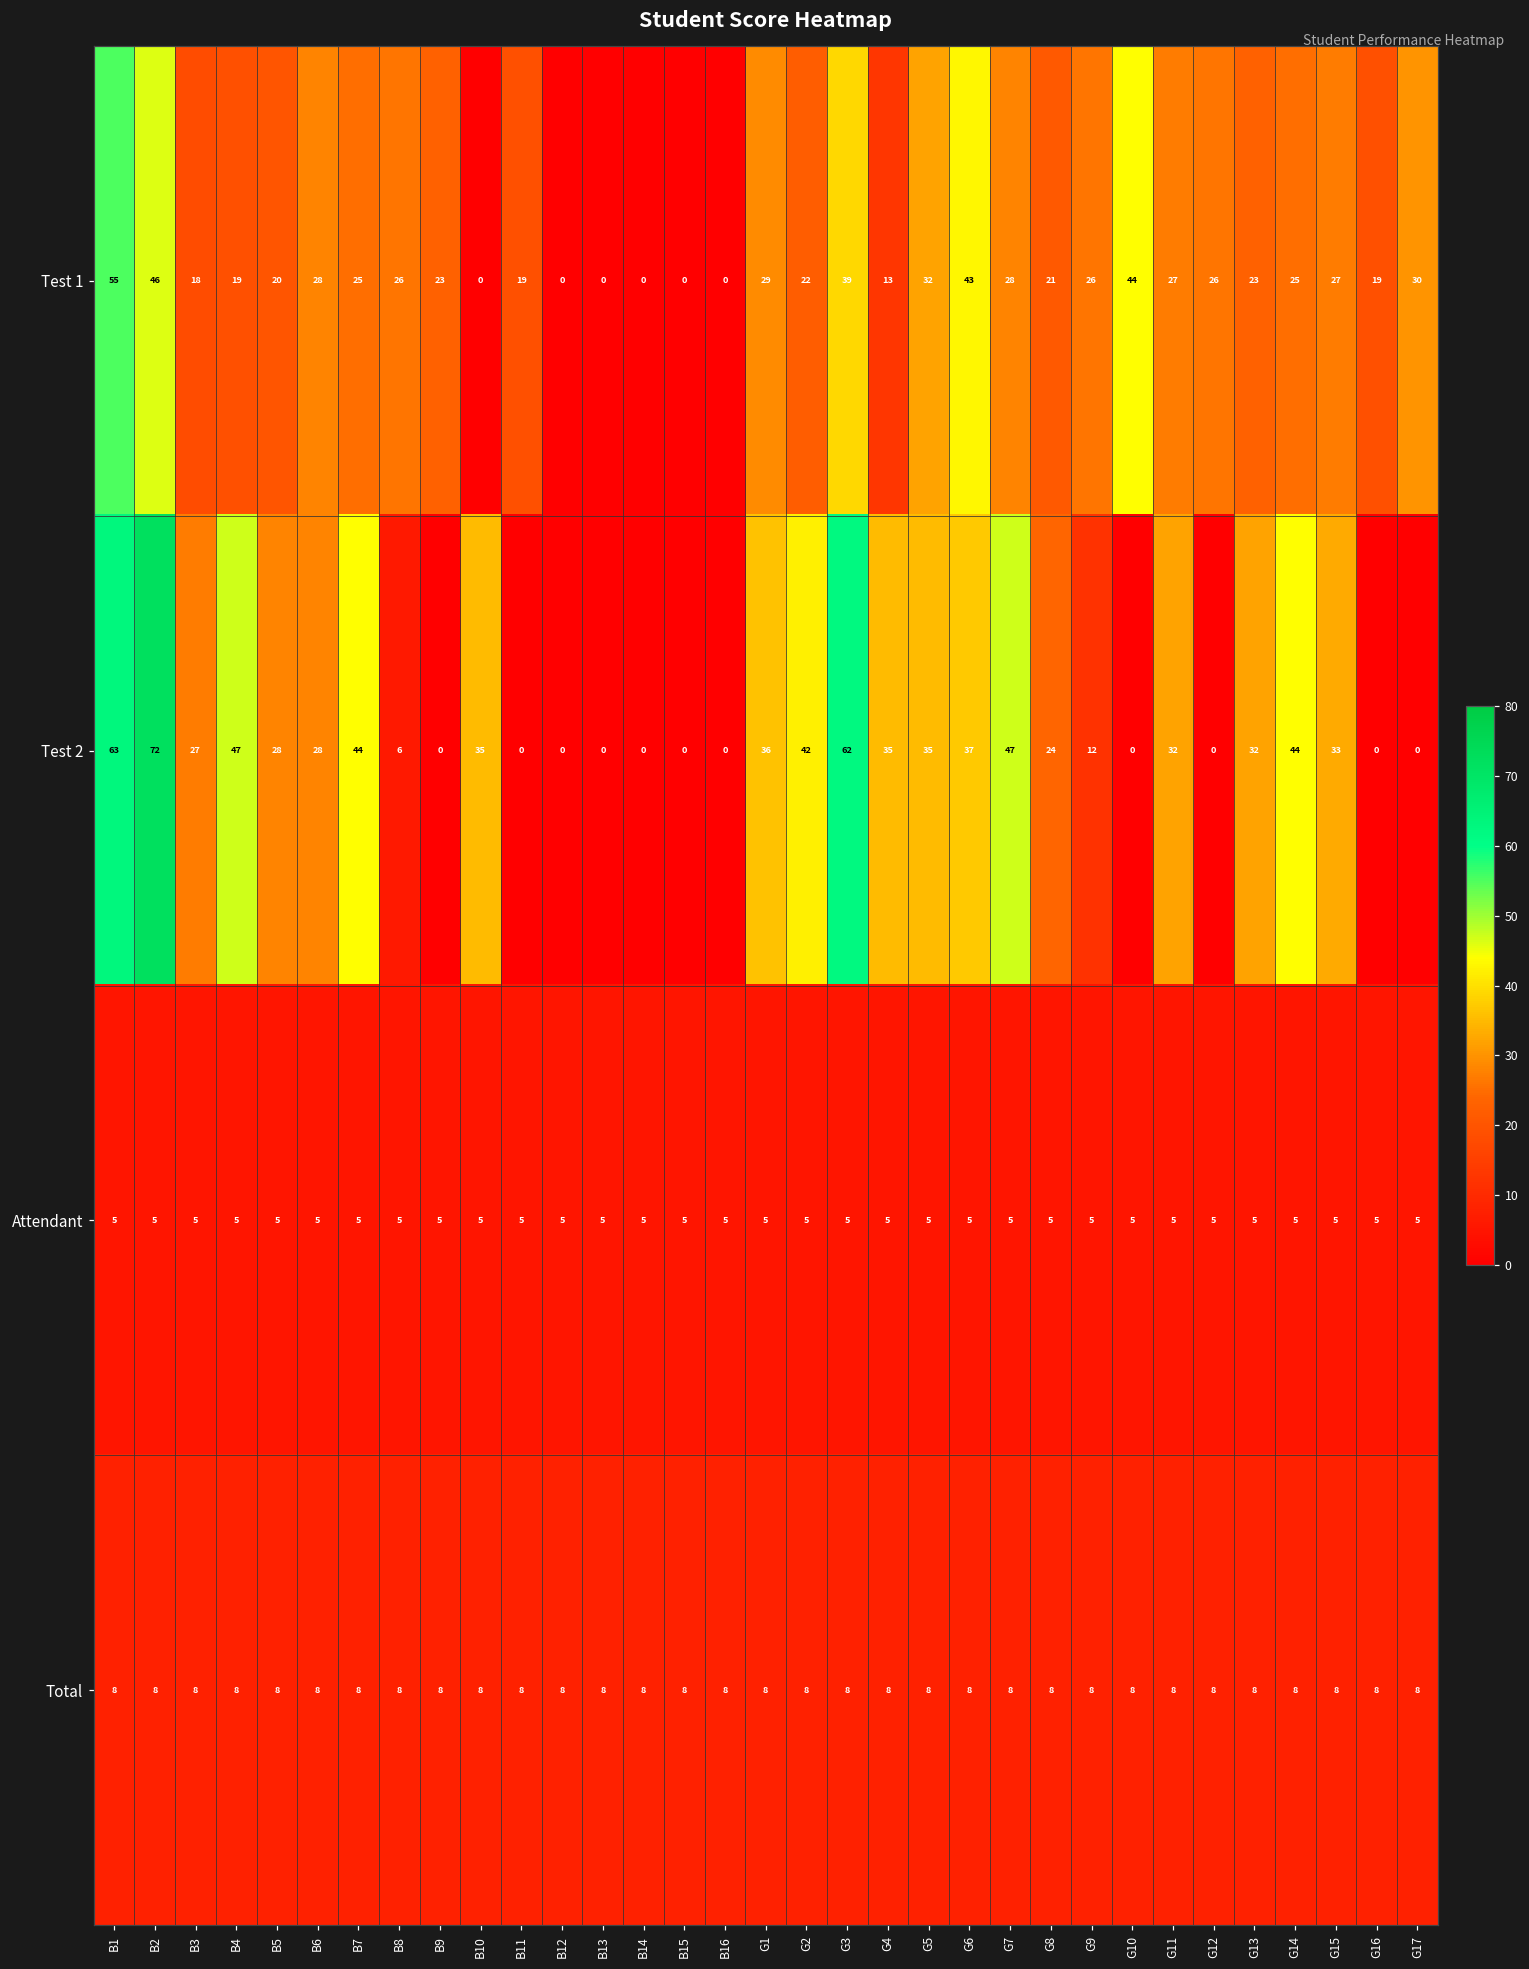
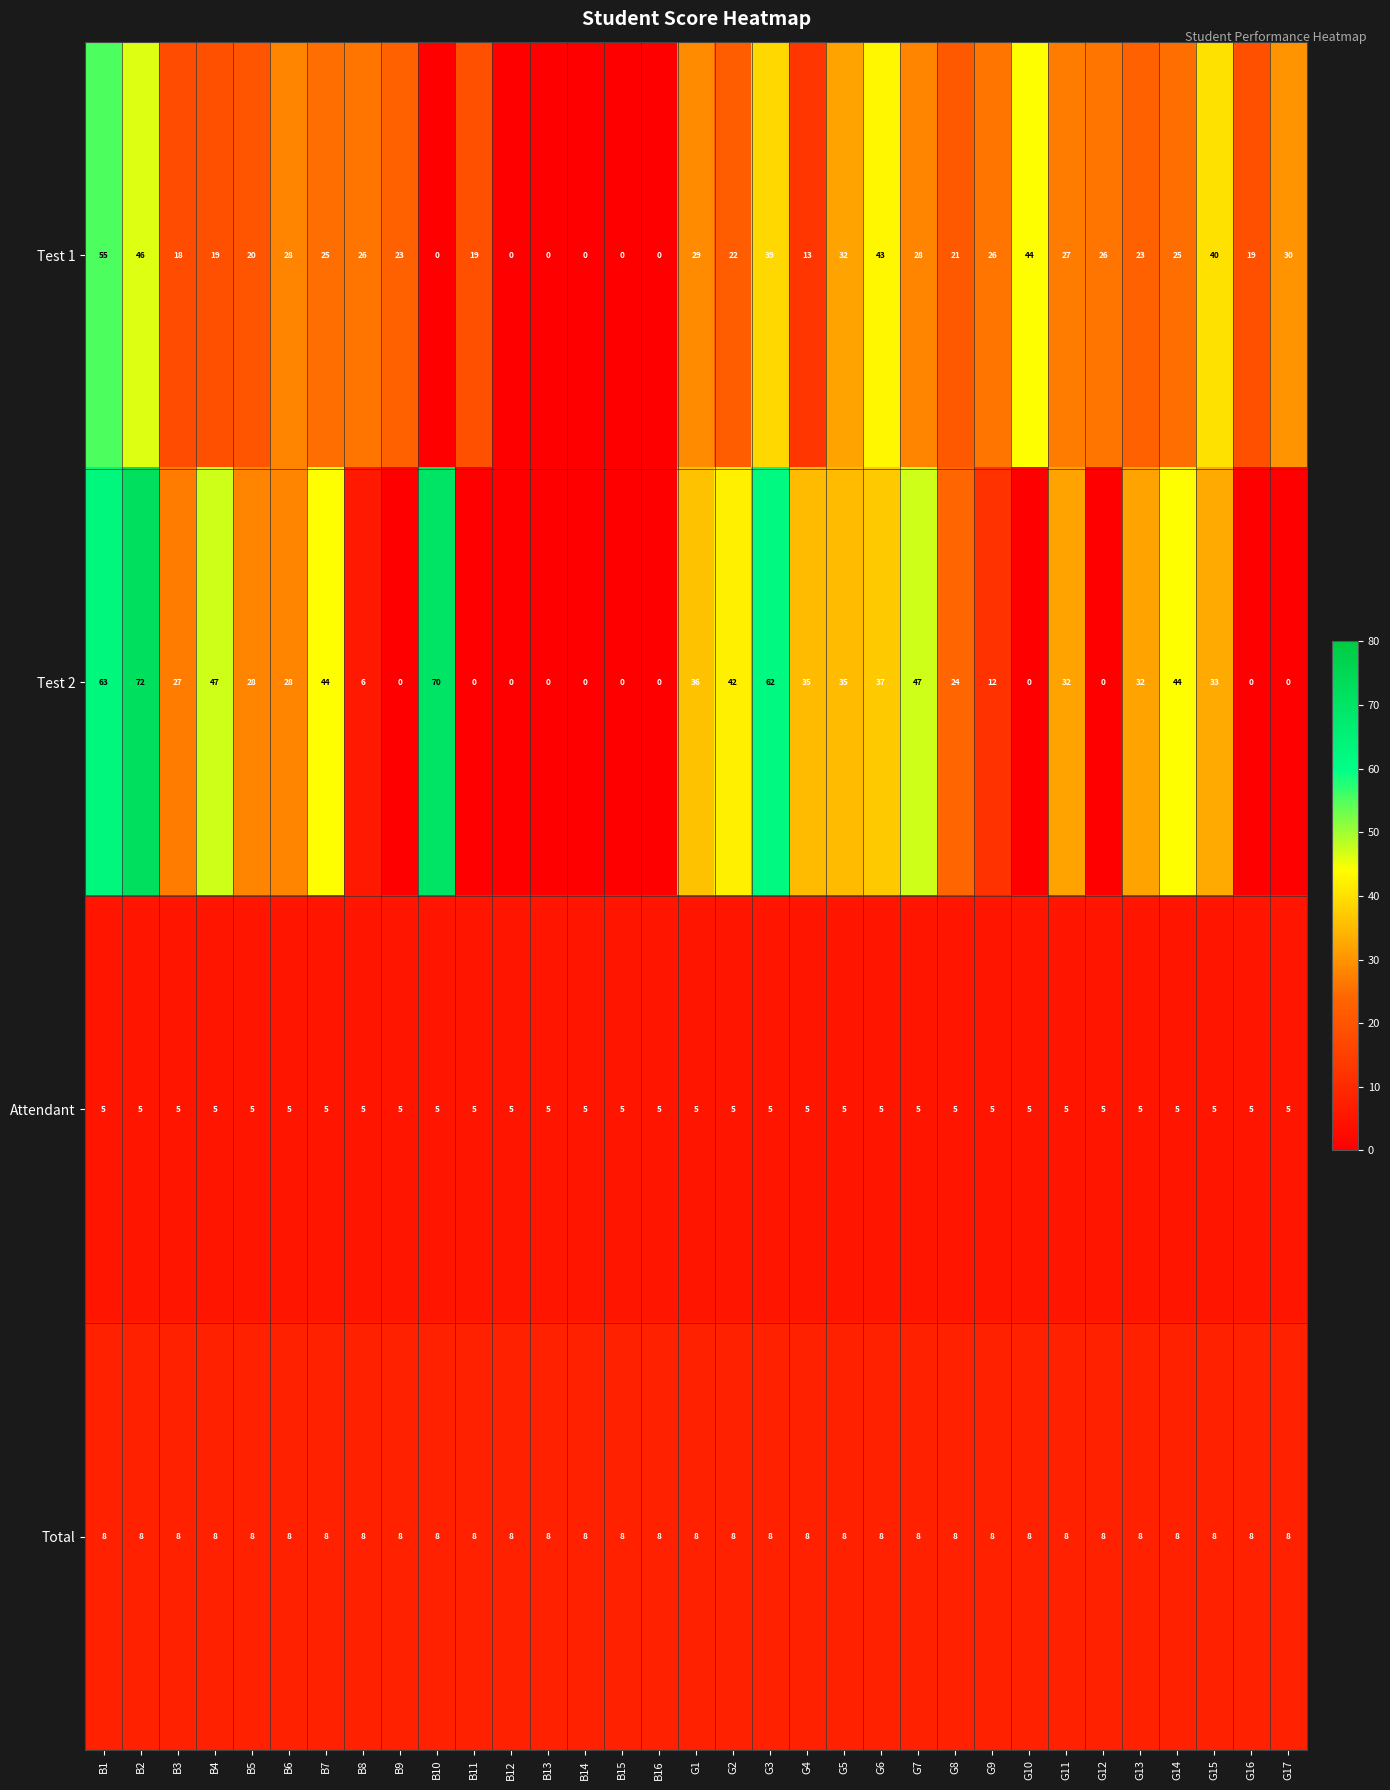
  {
    "Test 1": {
      "B1": 55,
      "B2": 46,
      "B3": 18,
      "B4": 19,
      "B5": 20,
      "B6": 28,
      "B7": 25,
      "B8": 26,
      "B9": 23,
      "B10": 0,
      "B11": 19,
      "B12": 0,
      "B13": 0,
      "B14": 0,
      "B15": 0,
      "B16": 0,
      "G1": 29,
      "G2": 22,
      "G3": 39,
      "G4": 13,
      "G5": 32,
      "G6": 43,
      "G7": 28,
      "G8": 21,
      "G9": 26,
      "G10": 44,
      "G11": 27,
      "G12": 26,
      "G13": 23,
      "G14": 25,
-     "G15": 27,
+     "G15": 40,
      "G16": 19,
      "G17": 30
    },
    "Test 2": {
      "B1": 63,
      "B2": 72,
      "B3": 27,
      "B4": 47,
      "B5": 28,
      "B6": 28,
      "B7": 44,
      "B8": 6,
      "B9": 0,
-     "B10": 35,
+     "B10": 70,
      "B11": 0,
      "B12": 0,
      "B13": 0,
      "B14": 0,
      "B15": 0,
      "B16": 0,
      "G1": 36,
      "G2": 42,
      "G3": 62,
      "G4": 35,
      "G5": 35,
      "G6": 37,
      "G7": 47,
      "G8": 24,
      "G9": 12,
      "G10": 0,
      "G11": 32,
      "G12": 0,
      "G13": 32,
      "G14": 44,
      "G15": 33,
      "G16": 0,
      "G17": 0
    },
    "Attendant": {
      "B1": 5,
      "B2": 5,
      "B3": 5,
      "B4": 5,
      "B5": 5,
      "B6": 5,
      "B7": 5,
      "B8": 5,
      "B9": 5,
      "B10": 5,
      "B11": 5,
      "B12": 5,
      "B13": 5,
      "B14": 5,
      "B15": 5,
      "B16": 5,
      "G1": 5,
      "G2": 5,
      "G3": 5,
      "G4": 5,
      "G5": 5,
      "G6": 5,
      "G7": 5,
      "G8": 5,
      "G9": 5,
      "G10": 5,
      "G11": 5,
      "G12": 5,
      "G13": 5,
      "G14": 5,
      "G15": 5,
      "G16": 5,
      "G17": 5
    },
    "Total": {
      "B1": 8,
      "B2": 8,
      "B3": 8,
      "B4": 8,
      "B5": 8,
      "B6": 8,
      "B7": 8,
      "B8": 8,
      "B9": 8,
      "B10": 8,
      "B11": 8,
      "B12": 8,
      "B13": 8,
      "B14": 8,
      "B15": 8,
      "B16": 8,
      "G1": 8,
      "G2": 8,
      "G3": 8,
      "G4": 8,
      "G5": 8,
      "G6": 8,
      "G7": 8,
      "G8": 8,
      "G9": 8,
      "G10": 8,
      "G11": 8,
      "G12": 8,
      "G13": 8,
      "G14": 8,
      "G15": 8,
      "G16": 8,
      "G17": 8
    }
  }
